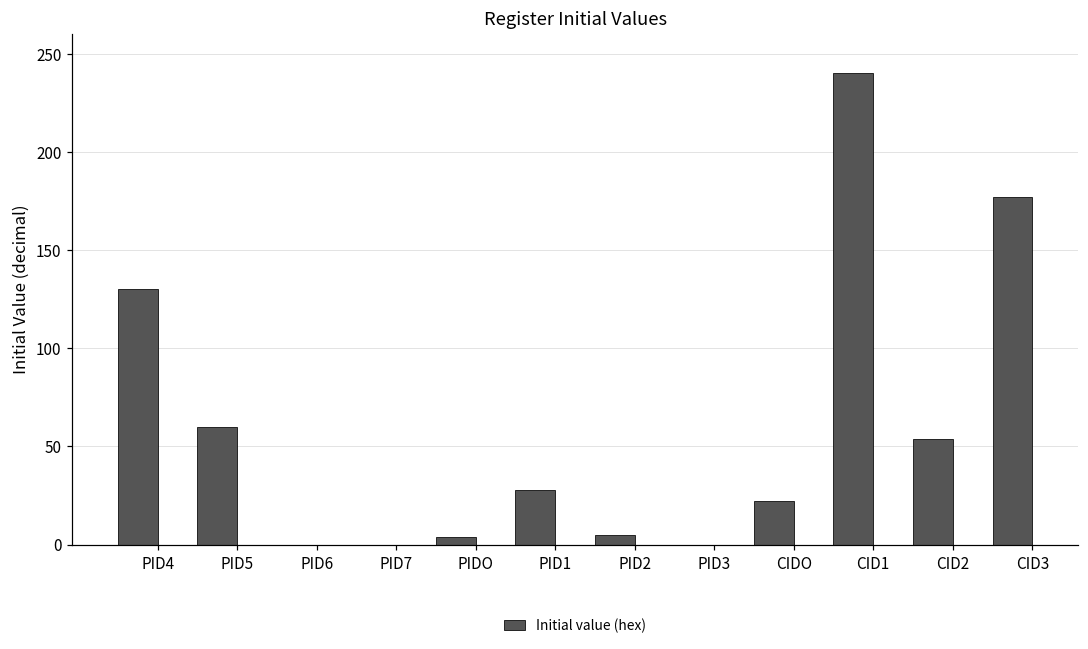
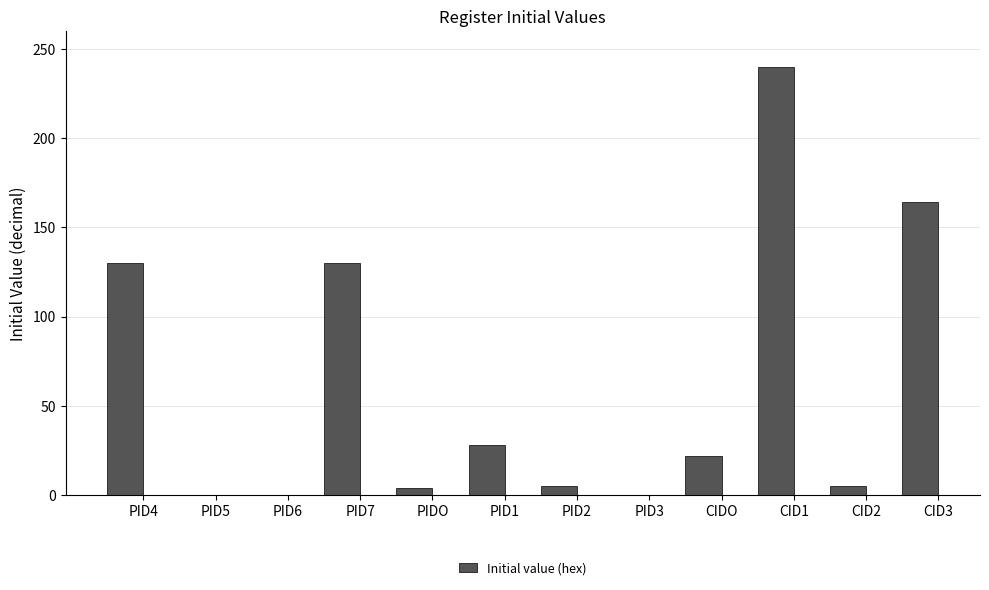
  {
    "PID4": 130,
-   "PID5": 60,
+   "PID5": 0,
    "PID6": 0,
-   "PID7": 0,
+   "PID7": 130,
    "PIDO": 4,
    "PID1": 28,
    "PID2": 5,
    "PID3": 0,
    "CIDO": 22,
    "CID1": 240,
-   "CID2": 54,
-   "CID3": 177
+   "CID2": 5,
+   "CID3": 164
  }
